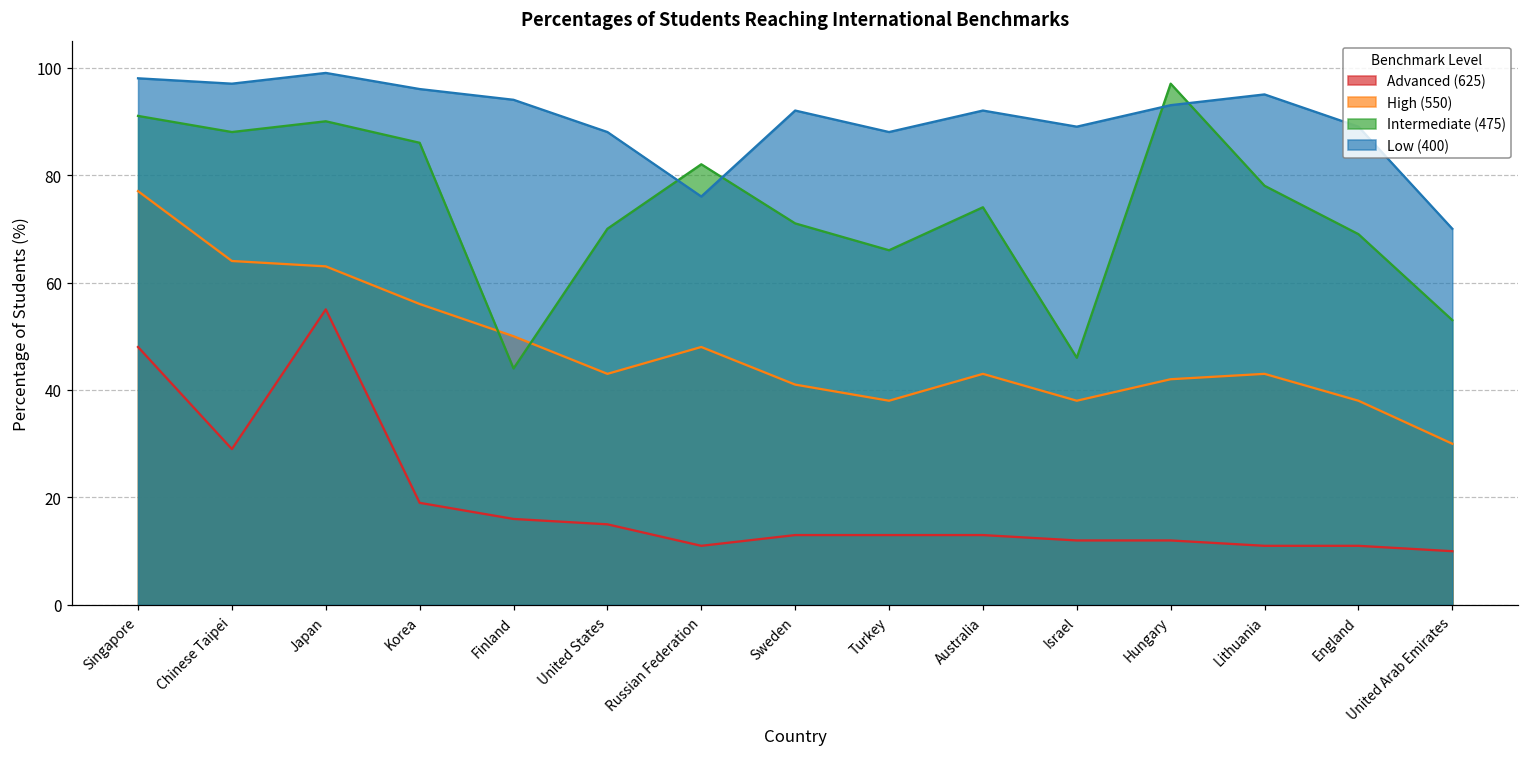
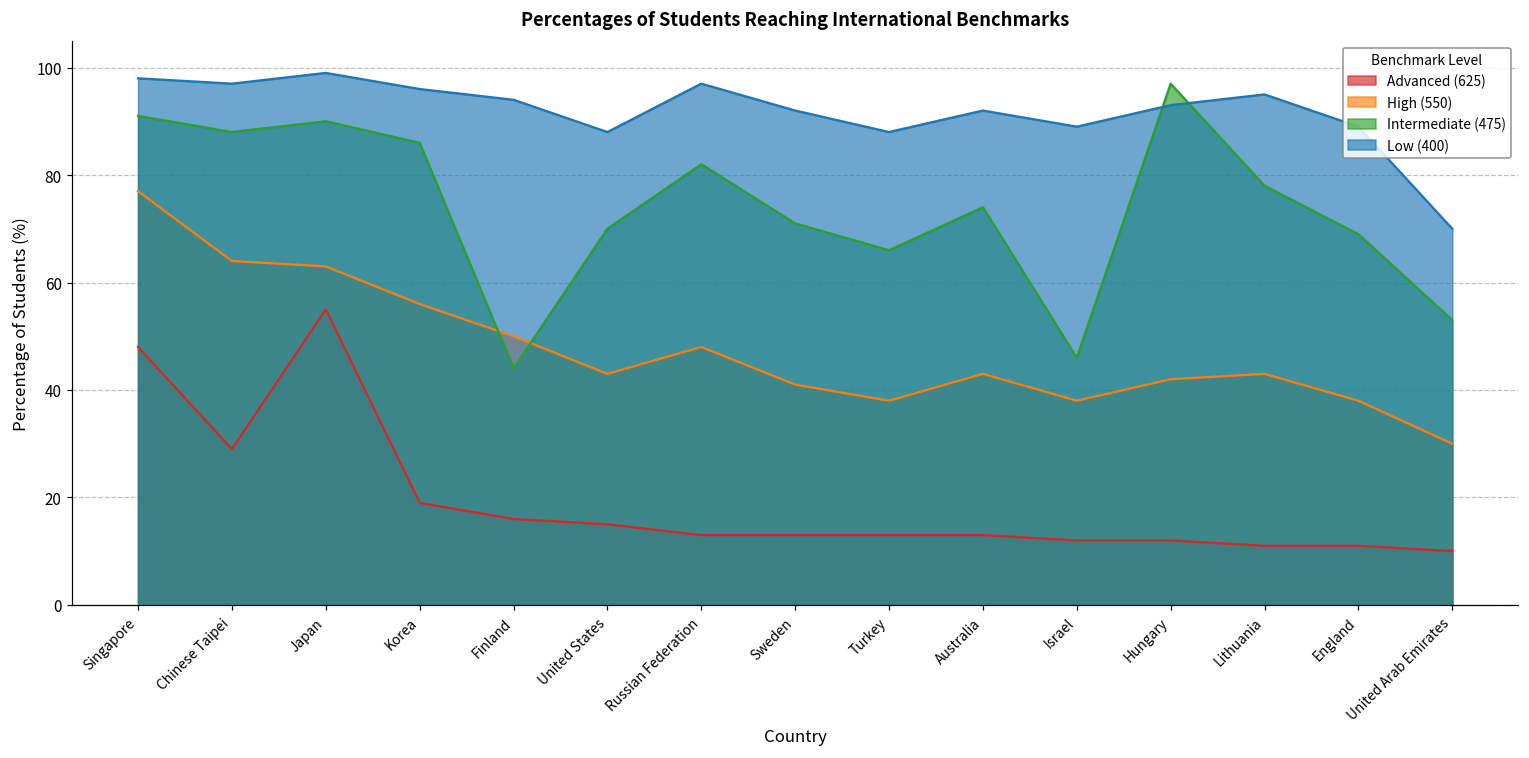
  {
    "Advanced (625)": {
      "Singapore": 48,
      "Chinese Taipei": 29,
      "Japan": 55,
      "Korea": 19,
      "Finland": 16,
      "United States": 15,
-     "Russian Federation": 11,
+     "Russian Federation": 13,
      "Sweden": 13,
      "Turkey": 13,
      "Australia": 13,
      "Israel": 12,
      "Hungary": 12,
      "Lithuania": 11,
      "England": 11,
      "United Arab Emirates": 10
    },
    "High (550)": {
      "Singapore": 77,
      "Chinese Taipei": 64,
      "Japan": 63,
      "Korea": 56,
      "Finland": 50,
      "United States": 43,
      "Russian Federation": 48,
      "Sweden": 41,
      "Turkey": 38,
      "Australia": 43,
      "Israel": 38,
      "Hungary": 42,
      "Lithuania": 43,
      "England": 38,
      "United Arab Emirates": 30
    },
    "Intermediate (475)": {
      "Singapore": 91,
      "Chinese Taipei": 88,
      "Japan": 90,
      "Korea": 86,
      "Finland": 44,
      "United States": 70,
      "Russian Federation": 82,
      "Sweden": 71,
      "Turkey": 66,
      "Australia": 74,
      "Israel": 46,
      "Hungary": 97,
      "Lithuania": 78,
      "England": 69,
      "United Arab Emirates": 53
    },
    "Low (400)": {
      "Singapore": 98,
      "Chinese Taipei": 97,
      "Japan": 99,
      "Korea": 96,
      "Finland": 94,
      "United States": 88,
-     "Russian Federation": 76,
+     "Russian Federation": 97,
      "Sweden": 92,
      "Turkey": 88,
      "Australia": 92,
      "Israel": 89,
      "Hungary": 93,
      "Lithuania": 95,
      "United Arab Emirates": 70
    }
  }
